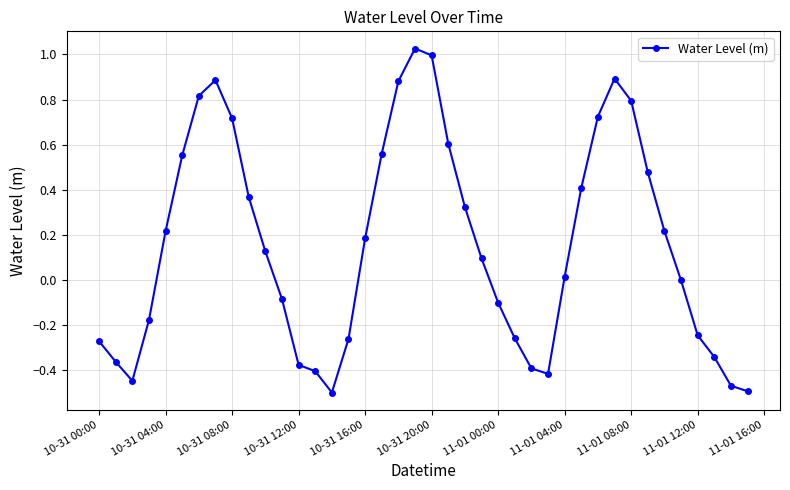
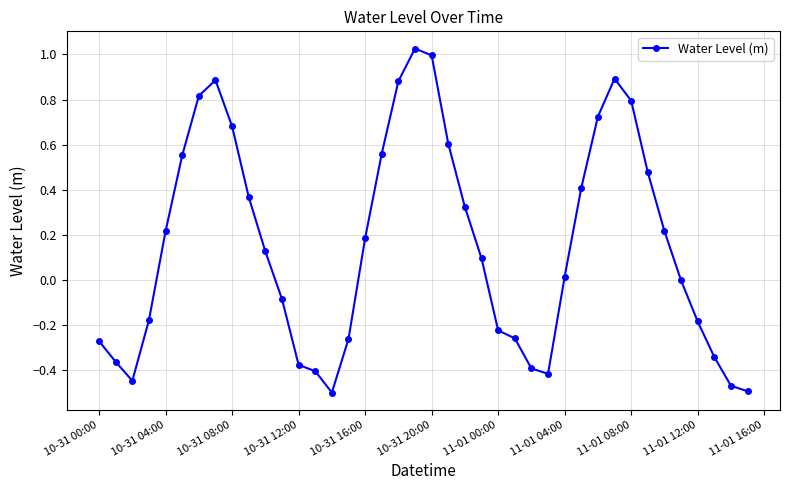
  {
    "10-31 00:00": -0.27,
    "10-31 04:00": 0.22,
-   "10-31 08:00": 0.72,
+   "10-31 08:00": 0.68,
    "10-31 12:00": -0.38,
    "10-31 16:00": 0.19,
    "10-31 20:00": 1.00,
-   "11-01 00:00": -0.10,
+   "11-01 00:00": -0.22,
    "11-01 04:00": 0.02,
    "11-01 08:00": 0.79,
-   "11-01 12:00": -0.24
+   "11-01 12:00": -0.18
  }
